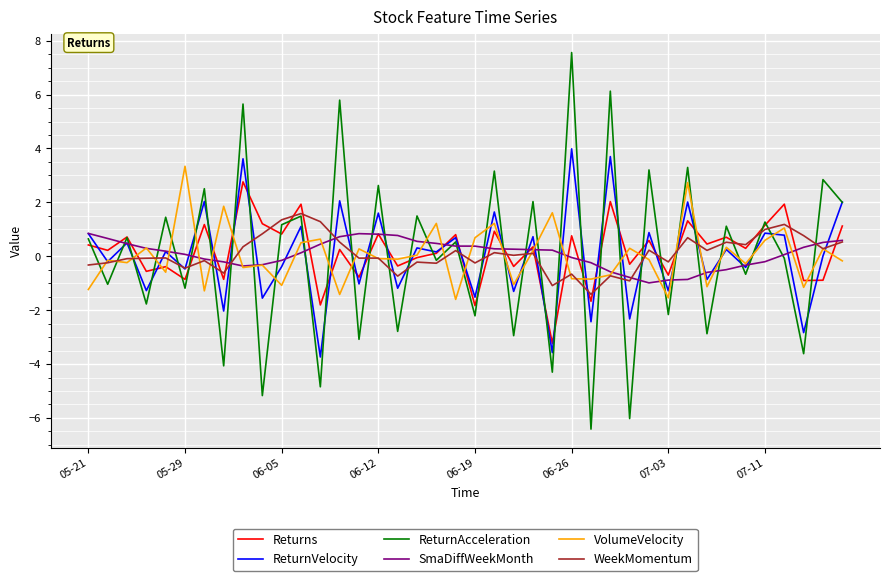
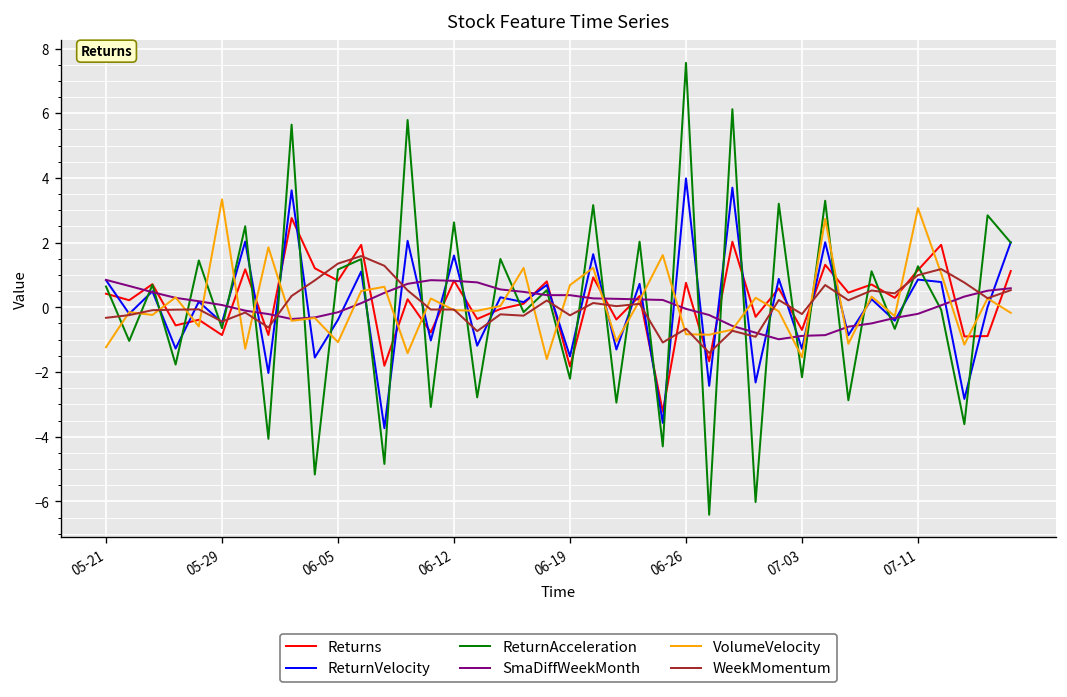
  {
    "Returns": {
      "05-21": 0.4,
      "05-29": -0.9,
      "06-05": 0.8,
      "06-19": -1.8,
      "06-26": 0.8,
      "07-03": -0.7,
      "07-11": 1.2
    },
    "ReturnVelocity": {
      "06-05": -0.4,
      "06-12": 1.6,
      "06-19": -1.5,
      "06-26": 4.0,
      "07-03": -1.3,
      "07-11": 0.9
    },
    "ReturnAcceleration": {
      "05-21": 0.6,
-     "05-29": -1.2,
+     "05-29": -0.6,
      "06-05": 1.2,
      "06-12": 2.6,
      "06-19": -2.2,
      "06-26": 7.6,
      "07-03": -2.2,
      "07-11": 1.3
    },
    "SmaDiffWeekMonth": {
      "05-29": 0.1,
      "06-05": -0.2,
      "06-19": 0.4,
      "06-26": 0.0,
      "07-03": -0.9,
      "07-11": -0.2
    },
    "VolumeVelocity": {
      "05-21": -1.2,
      "05-29": 3.3,
      "06-05": -1.1,
      "06-19": 0.7,
      "06-26": -0.8,
      "07-03": -1.5,
-     "07-11": 0.6
+     "07-11": 3.1
    },
    "WeekMomentum": {
      "05-21": -0.3,
      "06-05": 1.4,
      "06-19": -0.2,
      "06-26": -0.7,
      "07-03": -0.2,
      "07-11": 1.0
    }
  }
